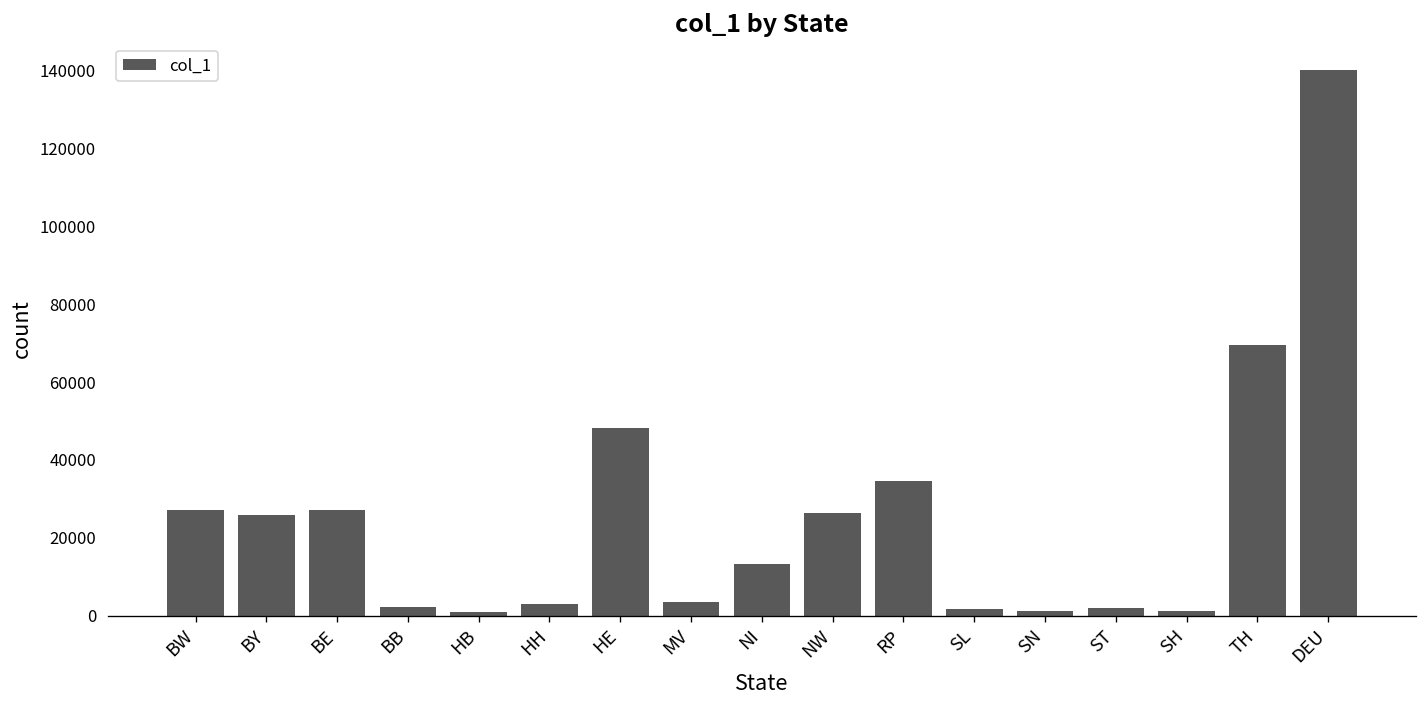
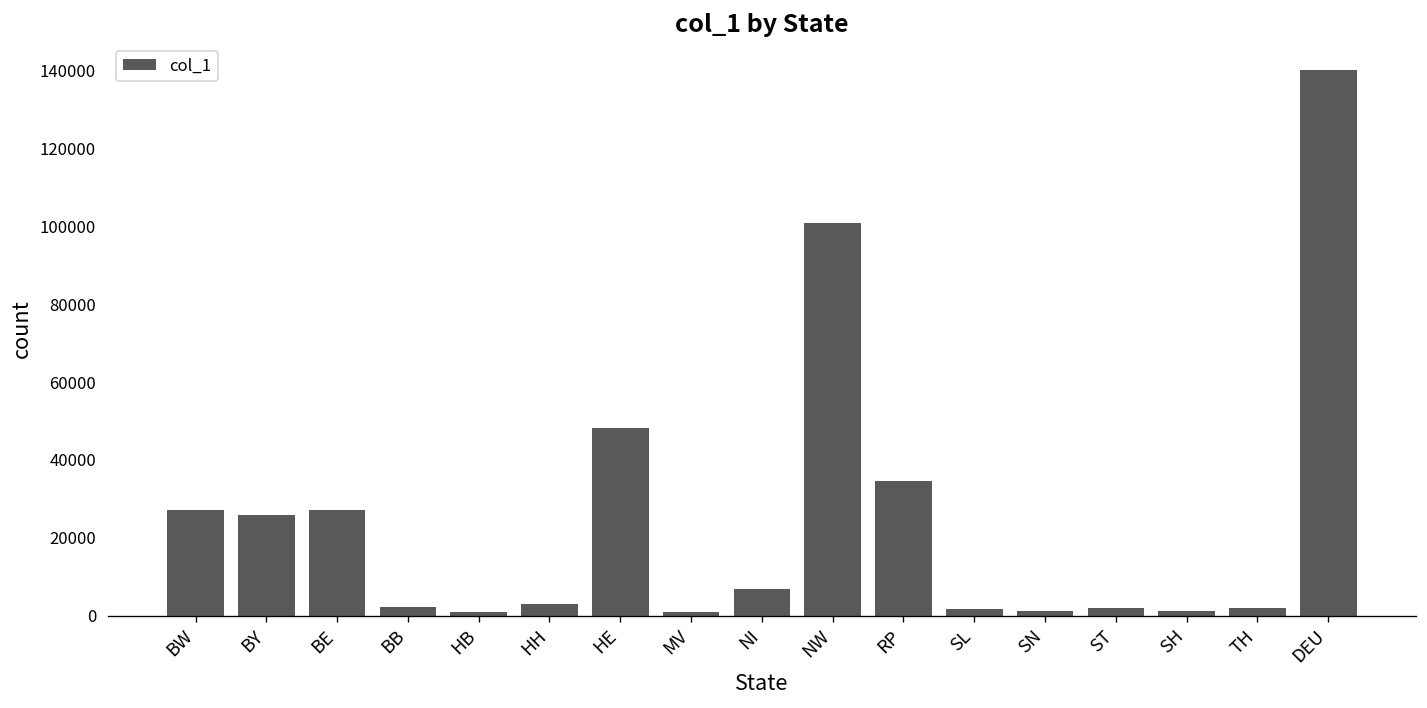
  {
    "BW": 27000,
    "BY": 26000,
    "BE": 27000,
    "BB": 2000,
    "HB": 1000,
    "HH": 3000,
    "HE": 48000,
-   "MV": 4000,
-   "NI": 13000,
-   "NW": 26000,
+   "MV": 1000,
+   "NI": 7000,
+   "NW": 101000,
    "RP": 35000,
    "SL": 2000,
    "SN": 1000,
    "ST": 2000,
    "SH": 1000,
-   "TH": 70000,
+   "TH": 2000,
    "DEU": 140000
  }
